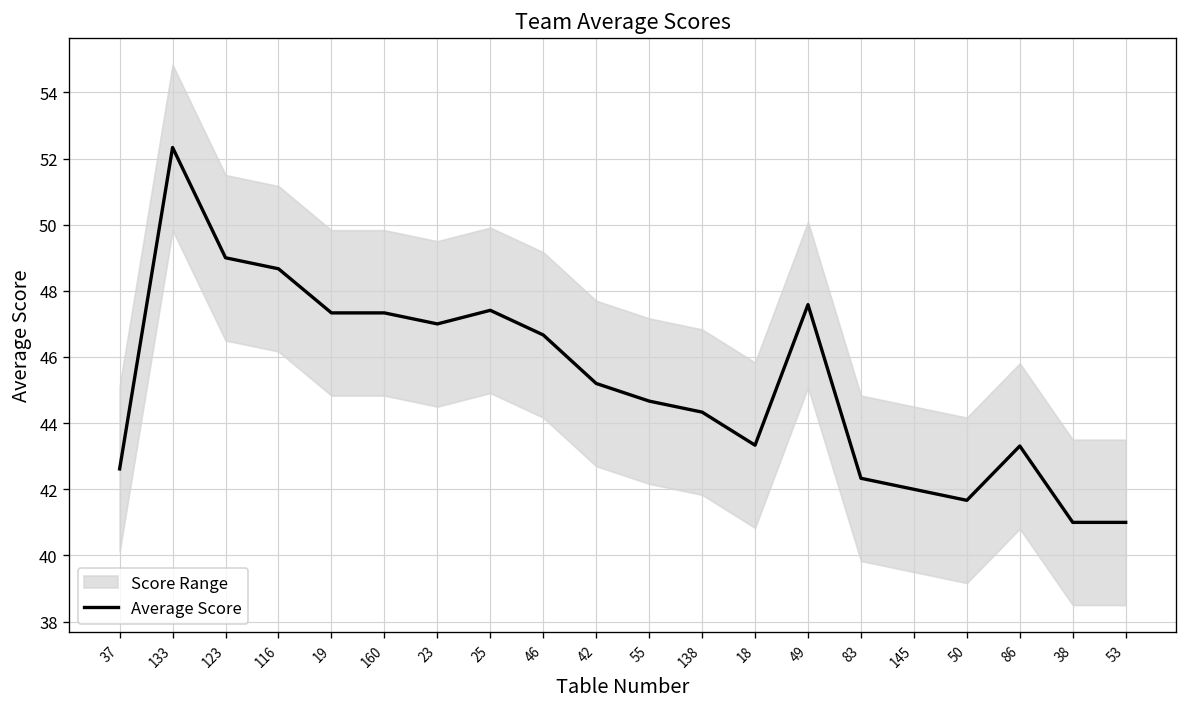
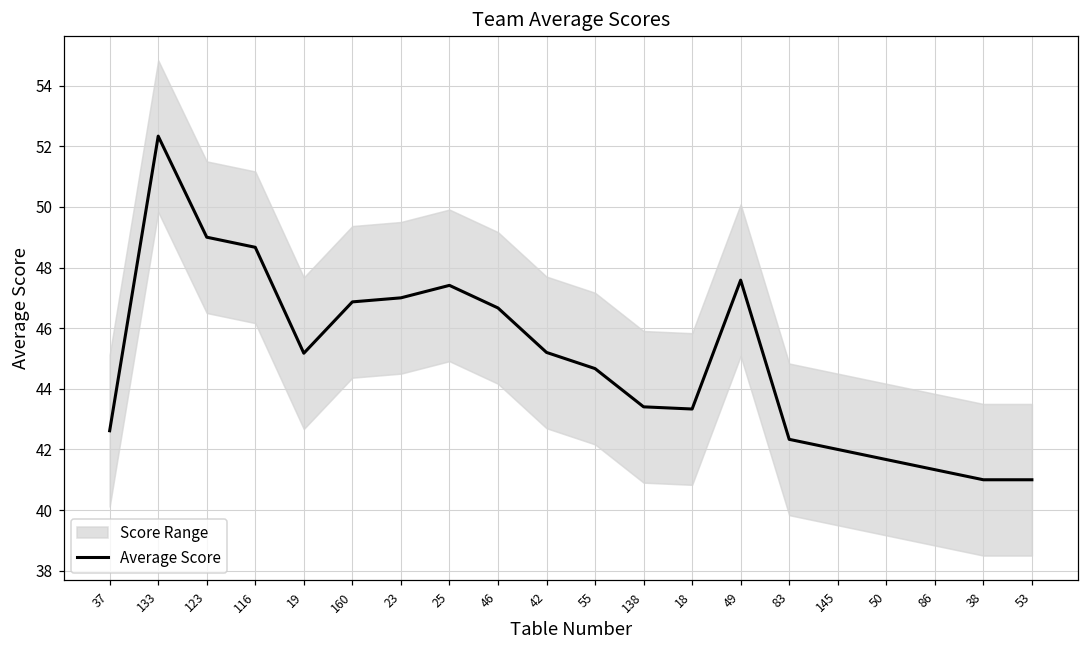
  {
    "Average Score": {
      "37": 42.6,
      "133": 52.3,
      "123": 49.0,
      "116": 48.7,
-     "19": 47.3,
-     "160": 47.3,
+     "19": 45.2,
+     "160": 46.9,
      "23": 47.0,
      "25": 47.4,
      "46": 46.7,
      "42": 45.2,
      "55": 44.7,
-     "138": 44.3,
+     "138": 43.4,
      "18": 43.3,
      "49": 47.6,
      "83": 42.3,
      "145": 42.0,
      "50": 41.7,
-     "86": 43.3,
+     "86": 41.3,
      "38": 41.0,
      "53": 41.0
    }
  }
